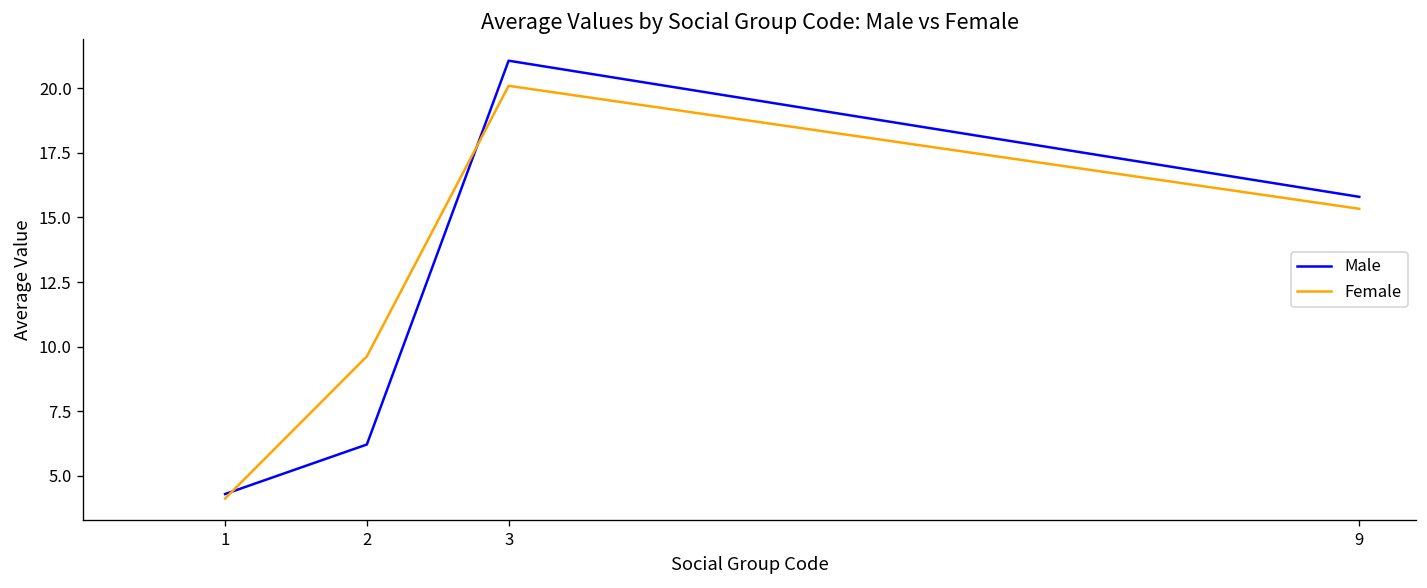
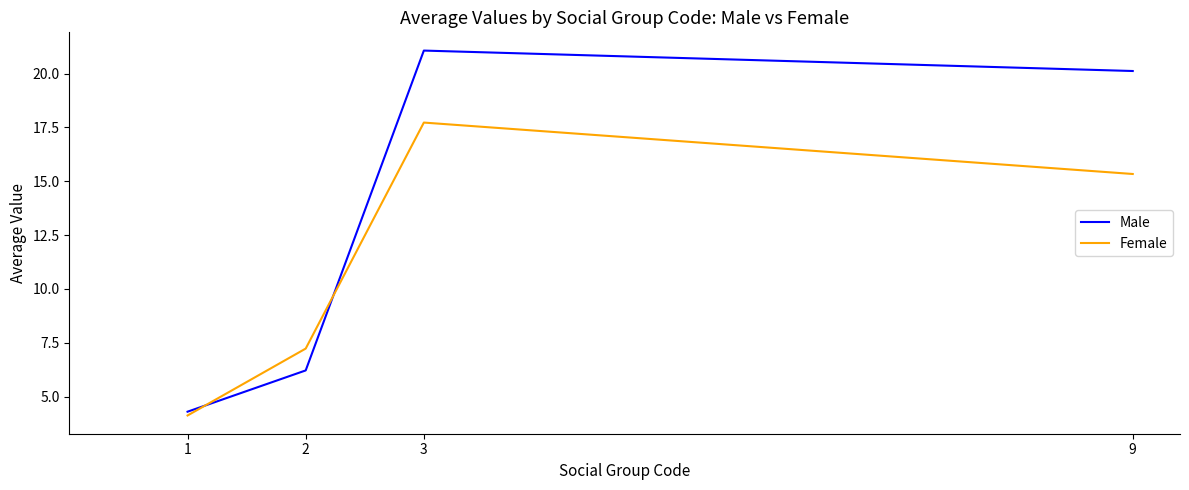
  {
    "Male": {
      "1": 4.3,
      "2": 6.2,
      "3": 21.1,
-     "9": 15.8
+     "9": 20.1
    },
    "Female": {
      "1": 4.1,
-     "2": 9.6,
-     "3": 20.1,
+     "2": 7.2,
+     "3": 17.7,
      "9": 15.3
    }
  }
